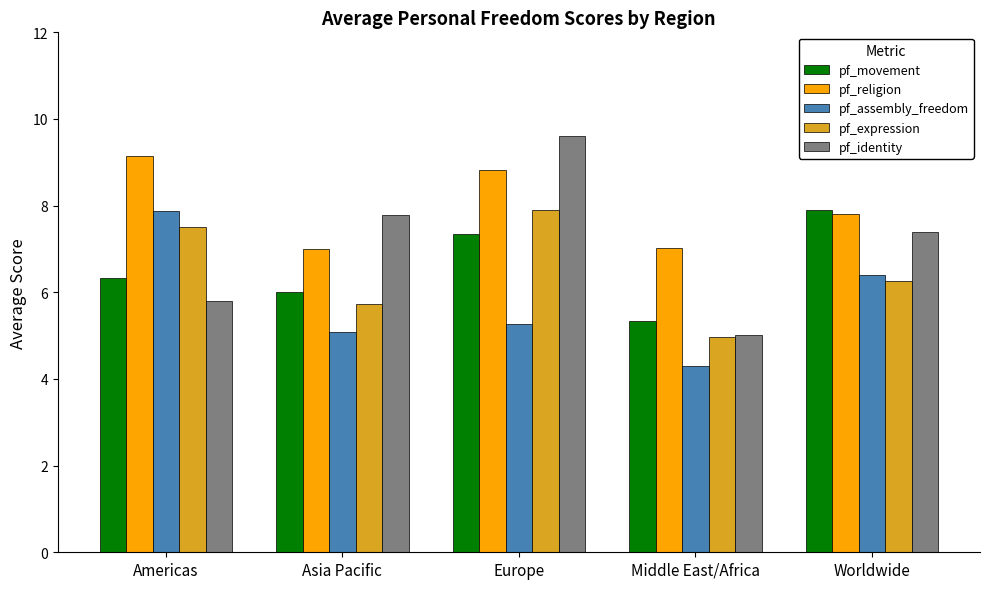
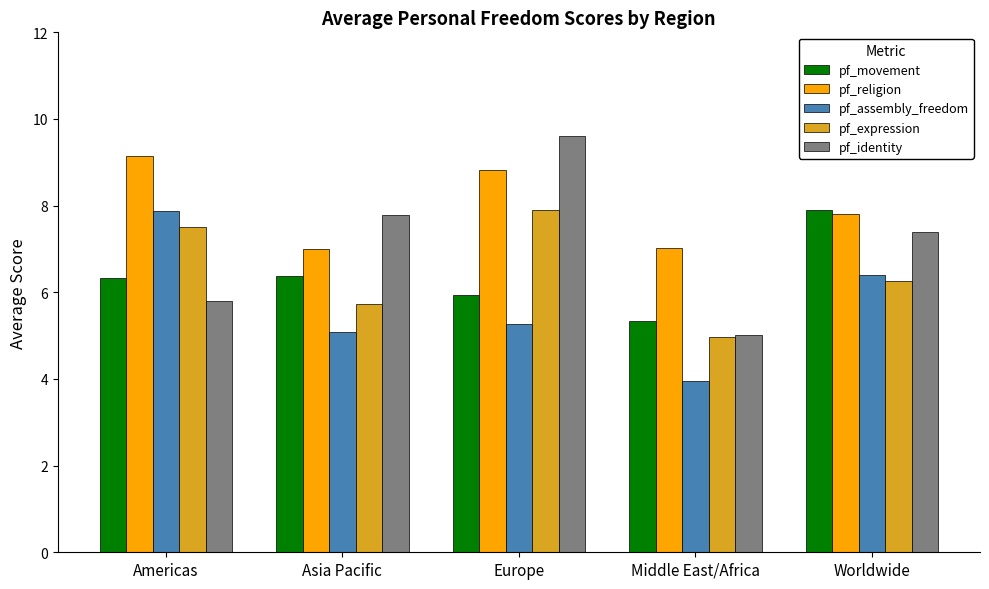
  {
    "pf_movement": {
      "Americas": 6.3,
-     "Asia Pacific": 6.0,
-     "Europe": 7.4,
+     "Asia Pacific": 6.4,
+     "Europe": 5.9,
      "Middle East/Africa": 5.3,
      "Worldwide": 7.9
    },
    "pf_assembly_freedom": {
      "Americas": 7.9,
      "Asia Pacific": 5.1,
      "Europe": 5.3,
-     "Middle East/Africa": 4.3,
+     "Middle East/Africa": 4.0,
      "Worldwide": 6.4
    },
    "pf_identity": {
      "Americas": 5.8,
      "Asia Pacific": 7.8,
      "Europe": 9.6,
      "Middle East/Africa": 5.0,
      "Worldwide": 7.4
    }
  }
